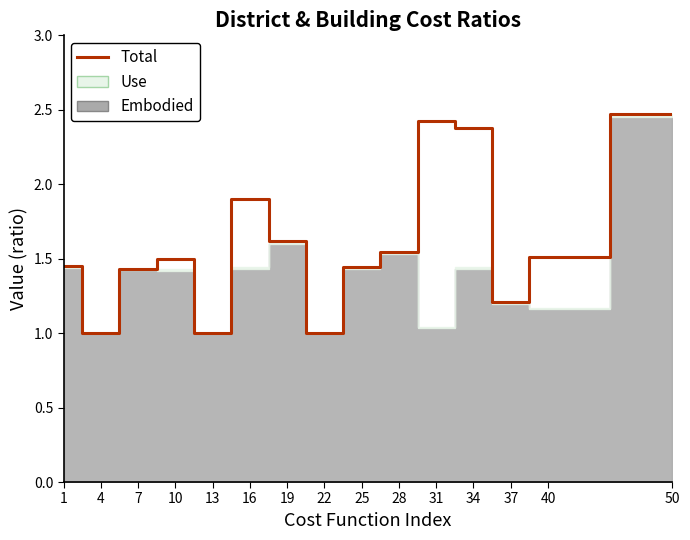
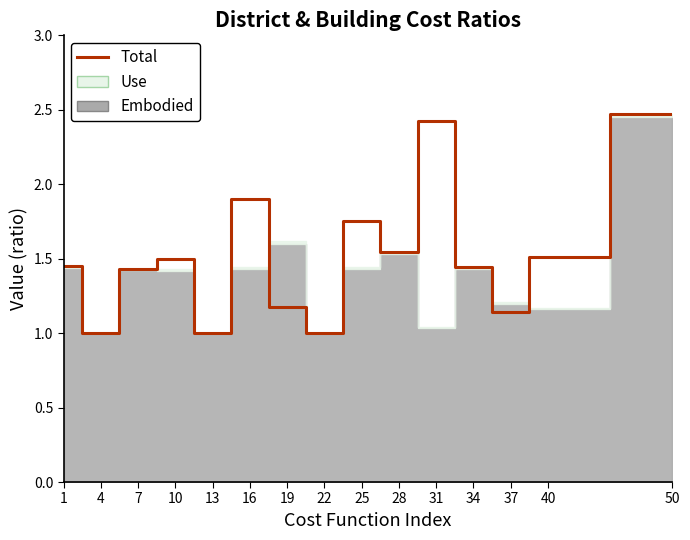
  {
    "Total": {
      "4": 1.00,
      "7": 1.43,
      "10": 1.49,
      "13": 1.00,
      "16": 1.90,
-     "19": 1.62,
+     "19": 1.18,
      "22": 1.00,
-     "25": 1.44,
+     "25": 1.75,
      "28": 1.55,
      "31": 2.43,
-     "34": 2.38,
-     "37": 1.21,
+     "34": 1.45,
+     "37": 1.14,
      "40": 1.51
    }
  }
